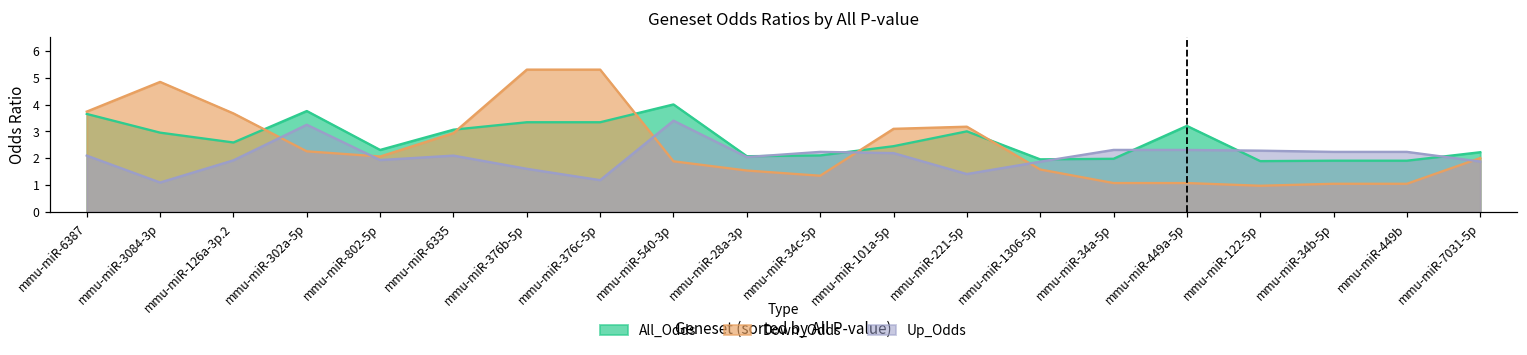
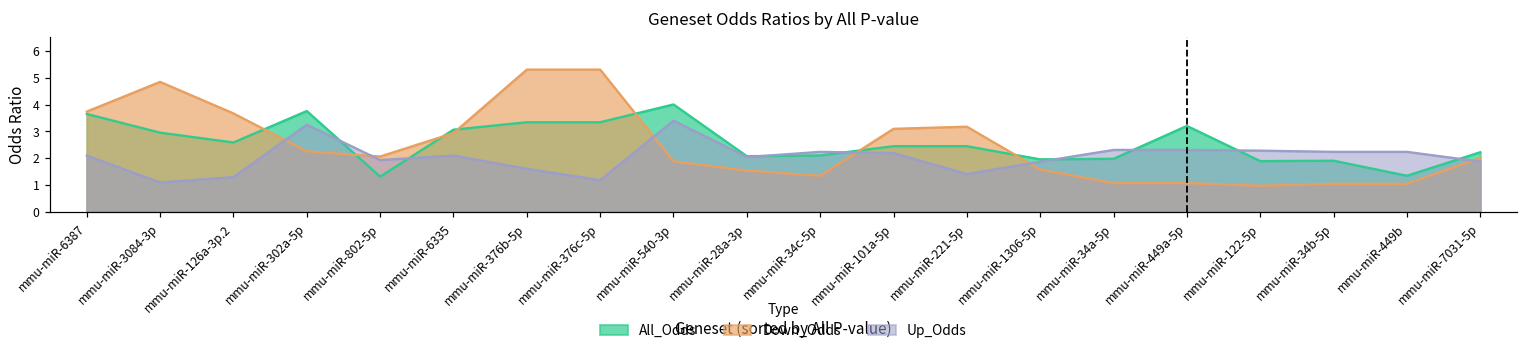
  {
    "All_Odds": {
      "mmu-miR-3084-3p": 3.0,
      "mmu-miR-126a-3p.2": 2.6,
      "mmu-miR-302a-5p": 3.8,
-     "mmu-miR-802-5p": 2.3,
+     "mmu-miR-802-5p": 1.3,
      "mmu-miR-6335": 3.1,
      "mmu-miR-376b-5p": 3.3,
      "mmu-miR-376c-5p": 3.3,
      "mmu-miR-540-3p": 4.0,
      "mmu-miR-34c-5p": 2.1,
      "mmu-miR-101a-5p": 2.5,
-     "mmu-miR-221-5p": 3.0,
+     "mmu-miR-221-5p": 2.5,
      "mmu-miR-34a-5p": 2.0,
      "mmu-miR-449a-5p": 3.2,
      "mmu-miR-122-5p": 1.9,
      "mmu-miR-34b-5p": 1.9,
-     "mmu-miR-449b": 1.9,
+     "mmu-miR-449b": 1.4,
      "mmu-miR-7031-5p": 2.2
    },
    "Down_Odds": {
      "mmu-miR-3084-3p": 4.8,
      "mmu-miR-126a-3p.2": 3.7,
      "mmu-miR-302a-5p": 2.3,
      "mmu-miR-802-5p": 2.1,
      "mmu-miR-6335": 2.9,
      "mmu-miR-376b-5p": 5.3,
      "mmu-miR-376c-5p": 5.3,
      "mmu-miR-540-3p": 1.9,
      "mmu-miR-28a-3p": 1.5,
      "mmu-miR-34c-5p": 1.4,
      "mmu-miR-101a-5p": 3.1,
      "mmu-miR-221-5p": 3.2,
      "mmu-miR-1306-5p": 1.6,
      "mmu-miR-34a-5p": 1.1,
      "mmu-miR-449a-5p": 1.1,
      "mmu-miR-122-5p": 1.0,
      "mmu-miR-34b-5p": 1.1,
      "mmu-miR-449b": 1.1,
      "mmu-miR-7031-5p": 2.0
    },
    "Up_Odds": {
      "mmu-miR-6387": 2.1,
      "mmu-miR-3084-3p": 1.1,
-     "mmu-miR-126a-3p.2": 1.9,
+     "mmu-miR-126a-3p.2": 1.3,
      "mmu-miR-302a-5p": 3.3,
      "mmu-miR-802-5p": 1.9,
      "mmu-miR-6335": 2.1,
      "mmu-miR-376b-5p": 1.6,
      "mmu-miR-376c-5p": 1.2,
      "mmu-miR-540-3p": 3.4,
      "mmu-miR-34c-5p": 2.2,
      "mmu-miR-101a-5p": 2.2,
      "mmu-miR-221-5p": 1.4,
      "mmu-miR-34a-5p": 2.3,
      "mmu-miR-449a-5p": 2.3,
      "mmu-miR-122-5p": 2.3,
      "mmu-miR-34b-5p": 2.2,
      "mmu-miR-449b": 2.2,
      "mmu-miR-7031-5p": 1.9
    }
  }
